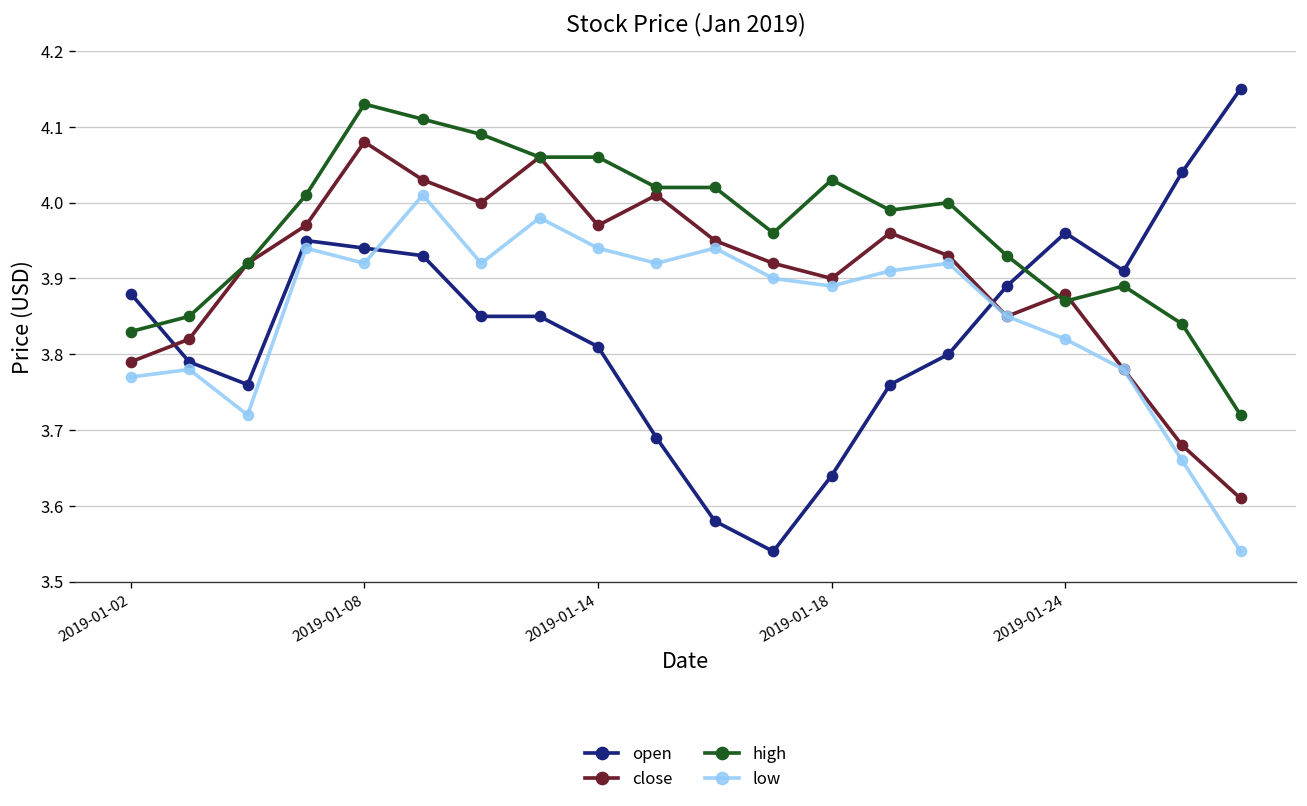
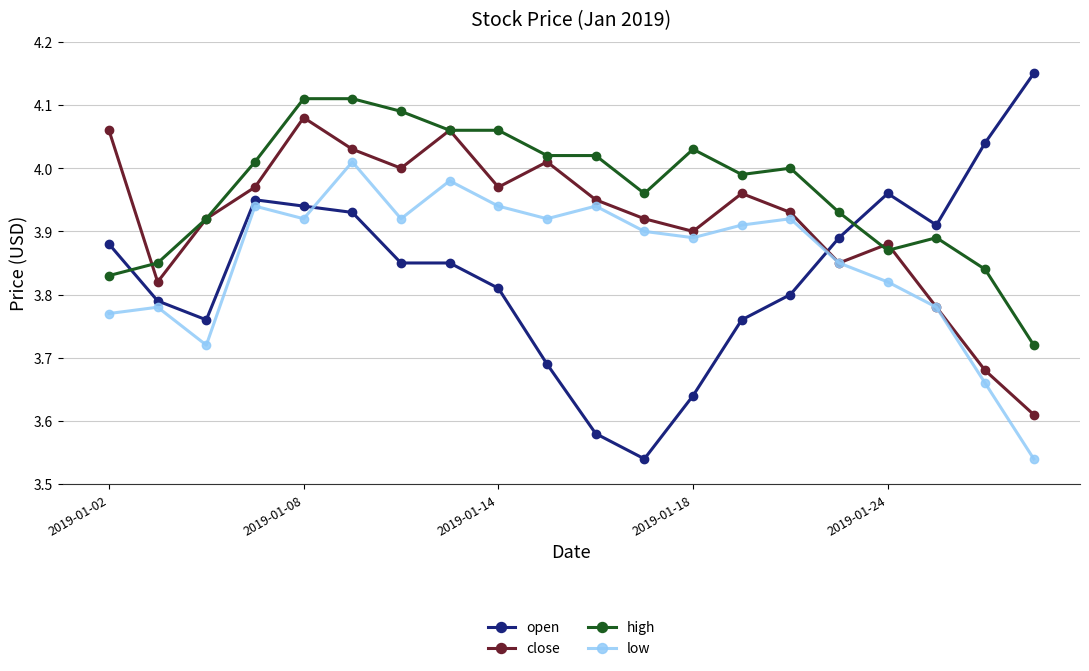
  {
    "open": {
      "2019-01-02": 3.88,
      "2019-01-08": 3.94,
      "2019-01-14": 3.81,
      "2019-01-18": 3.64,
      "2019-01-24": 3.96
    },
    "close": {
-     "2019-01-02": 3.79,
+     "2019-01-02": 4.06,
      "2019-01-08": 4.08,
      "2019-01-14": 3.97,
      "2019-01-18": 3.90,
      "2019-01-24": 3.88
    },
    "high": {
      "2019-01-02": 3.83,
-     "2019-01-08": 4.13,
+     "2019-01-08": 4.11,
      "2019-01-14": 4.06,
      "2019-01-18": 4.03,
      "2019-01-24": 3.87
    },
    "low": {
      "2019-01-02": 3.77,
      "2019-01-08": 3.92,
      "2019-01-14": 3.94,
      "2019-01-18": 3.89,
      "2019-01-24": 3.82
    }
  }
